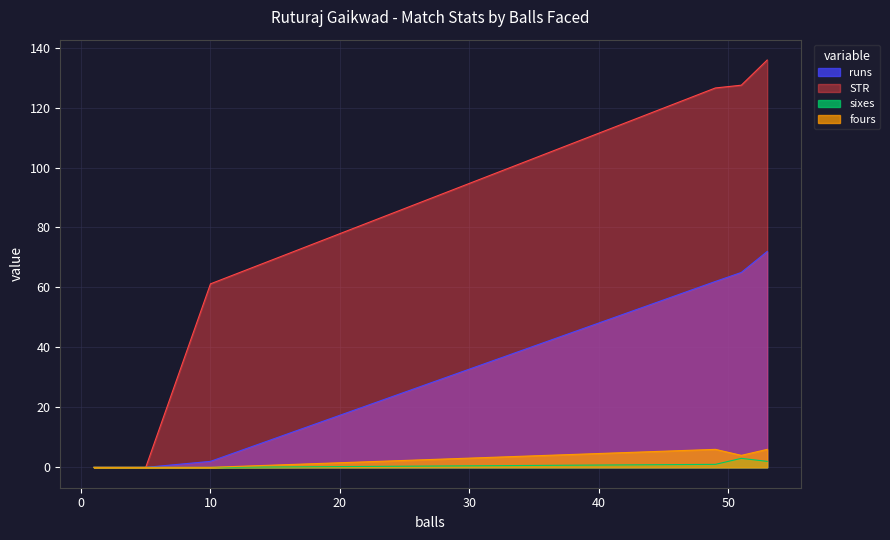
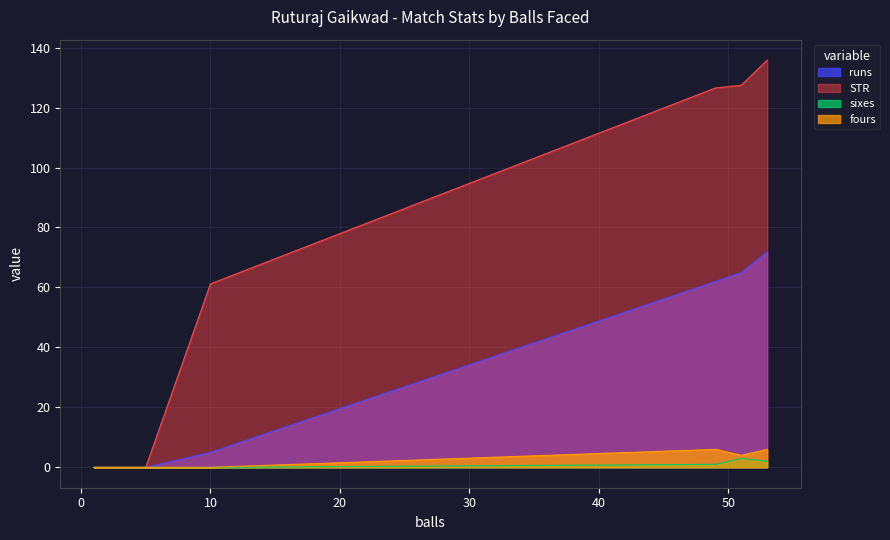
  {
    "runs": {
-     "10": 2
+     "10": 5
    },
    "STR": {
      "10": 61
    }
  }
